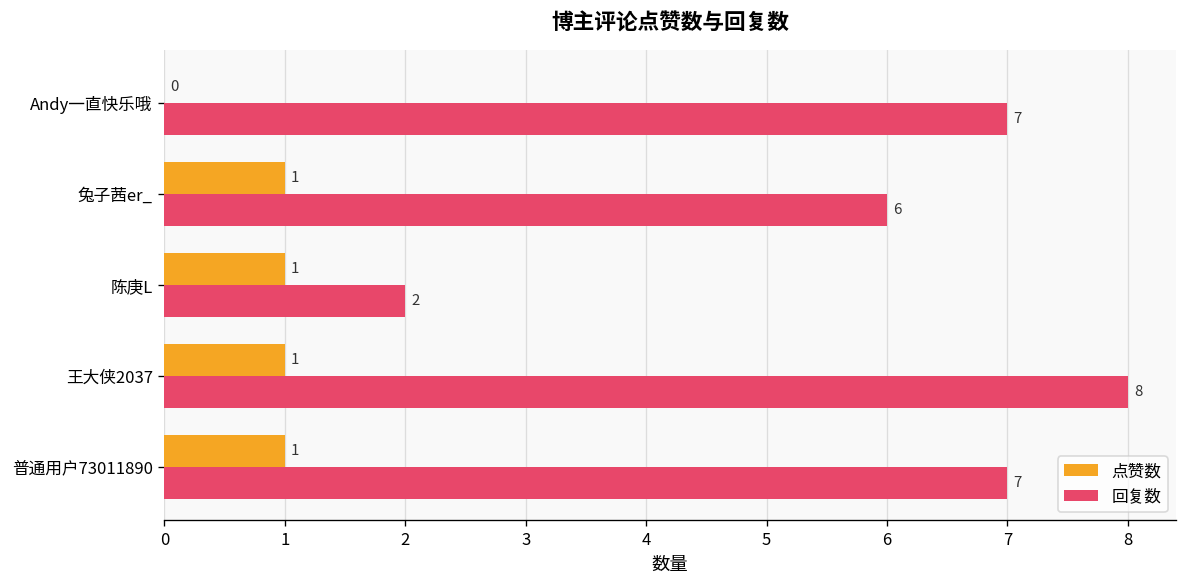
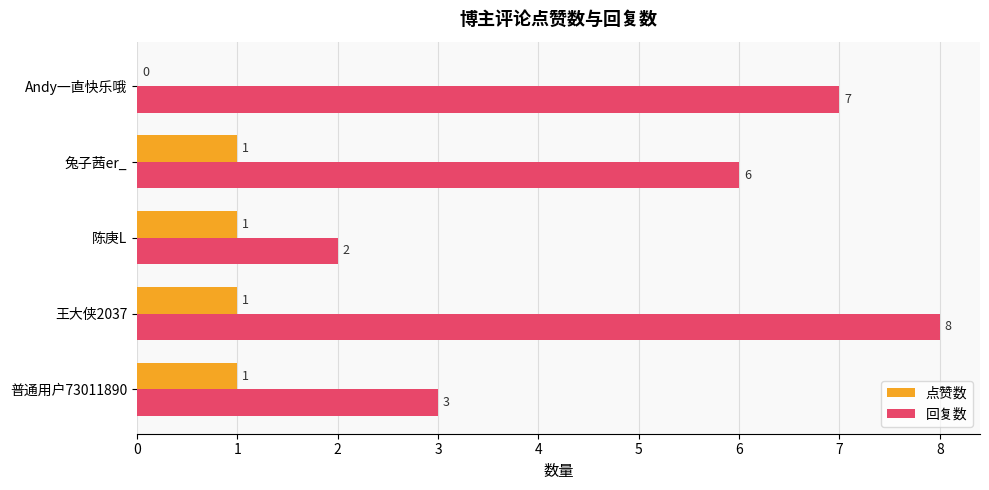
  {
    "点赞数": {
      "Andy一直快乐哦": 0,
      "兔子茜er_": 1,
      "陈庚L": 1,
      "王大侠2037": 1,
      "普通用户73011890": 1
    },
    "回复数": {
      "Andy一直快乐哦": 7,
      "兔子茜er_": 6,
      "陈庚L": 2,
      "王大侠2037": 8,
-     "普通用户73011890": 7
+     "普通用户73011890": 3
    }
  }
